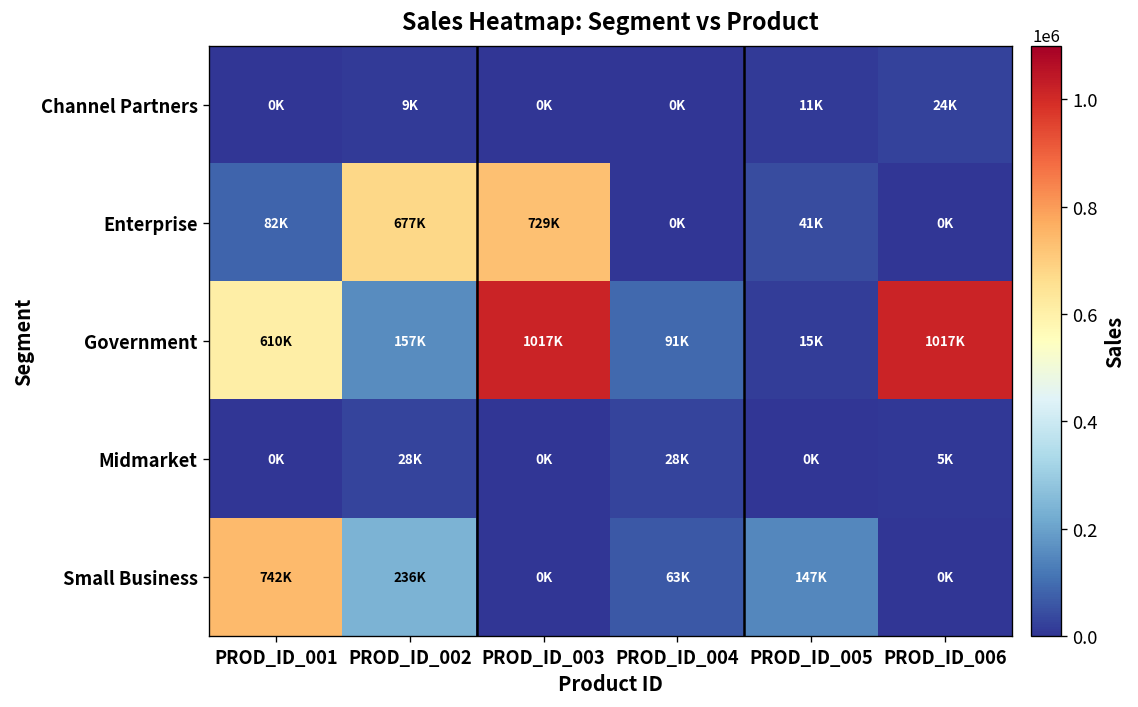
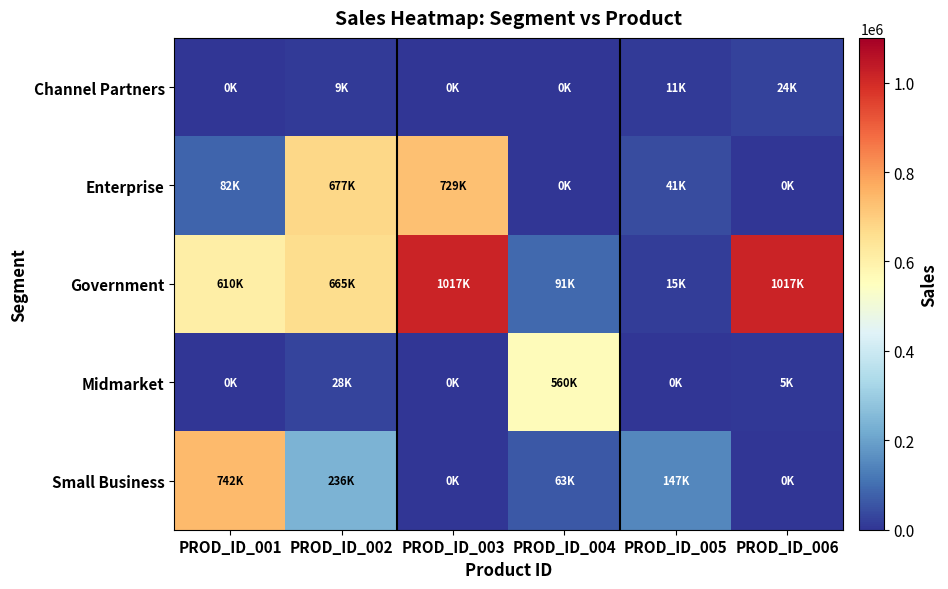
  {
    "Channel Partners": {
      "PROD_ID_001": "0K",
      "PROD_ID_002": "9K",
      "PROD_ID_003": "0K",
      "PROD_ID_004": "0K",
      "PROD_ID_005": "11K",
      "PROD_ID_006": "24K"
    },
    "Enterprise": {
      "PROD_ID_001": "82K",
      "PROD_ID_002": "677K",
      "PROD_ID_003": "729K",
      "PROD_ID_004": "0K",
      "PROD_ID_005": "41K",
      "PROD_ID_006": "0K"
    },
    "Government": {
      "PROD_ID_001": "610K",
-     "PROD_ID_002": "157K",
+     "PROD_ID_002": "665K",
      "PROD_ID_003": "1017K",
      "PROD_ID_004": "91K",
      "PROD_ID_005": "15K",
      "PROD_ID_006": "1017K"
    },
    "Midmarket": {
      "PROD_ID_001": "0K",
      "PROD_ID_002": "28K",
      "PROD_ID_003": "0K",
-     "PROD_ID_004": "28K",
+     "PROD_ID_004": "560K",
      "PROD_ID_005": "0K",
      "PROD_ID_006": "5K"
    },
    "Small Business": {
      "PROD_ID_001": "742K",
      "PROD_ID_002": "236K",
      "PROD_ID_003": "0K",
      "PROD_ID_004": "63K",
      "PROD_ID_005": "147K",
      "PROD_ID_006": "0K"
    }
  }
